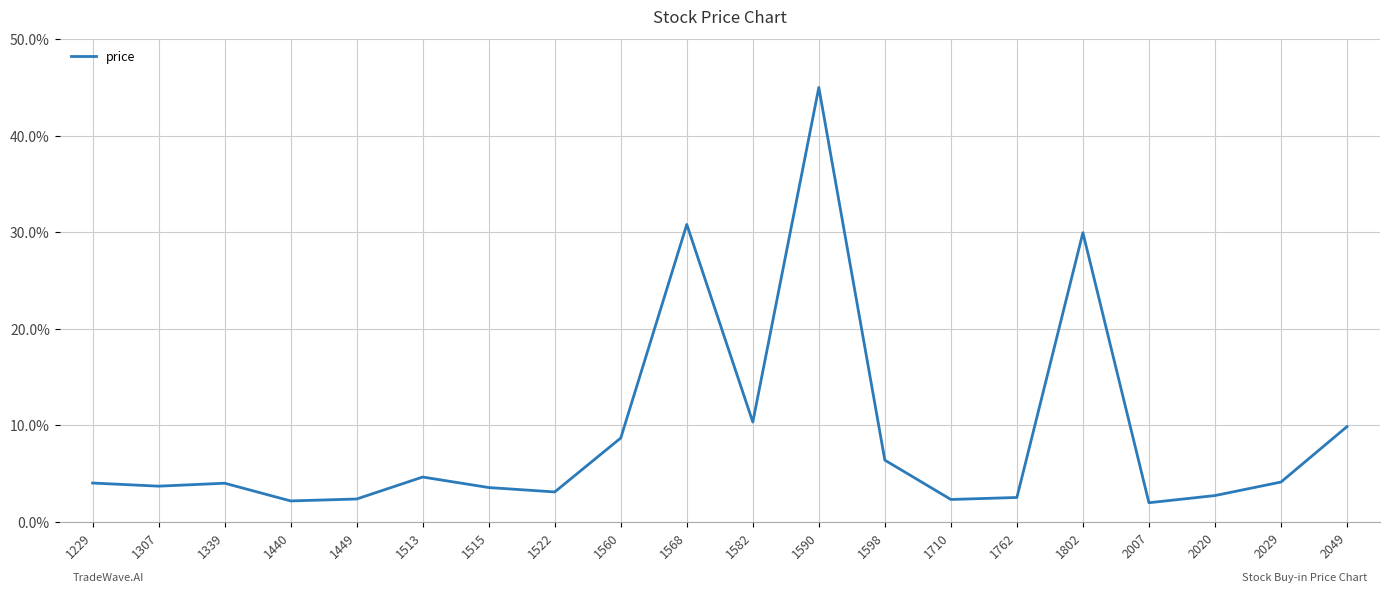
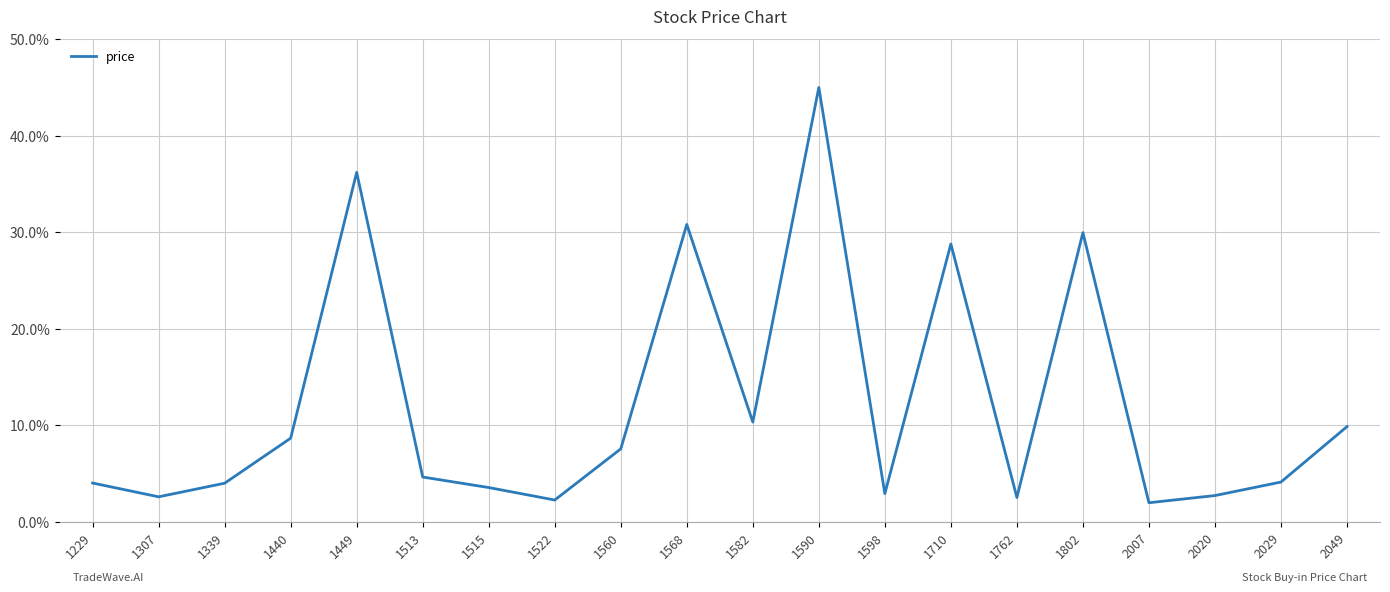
  {
    "1229": "4%",
-   "1307": "4%",
+   "1307": "3%",
    "1339": "4%",
-   "1440": "2%",
-   "1449": "2%",
+   "1440": "9%",
+   "1449": "36%",
    "1513": "5%",
    "1515": "4%",
-   "1522": "3%",
-   "1560": "9%",
+   "1522": "2%",
+   "1560": "8%",
    "1568": "31%",
    "1582": "10%",
    "1590": "45%",
-   "1598": "6%",
-   "1710": "2%",
+   "1598": "3%",
+   "1710": "29%",
    "1762": "3%",
    "1802": "30%",
    "2007": "2%",
    "2020": "3%",
    "2029": "4%",
    "2049": "10%"
  }
